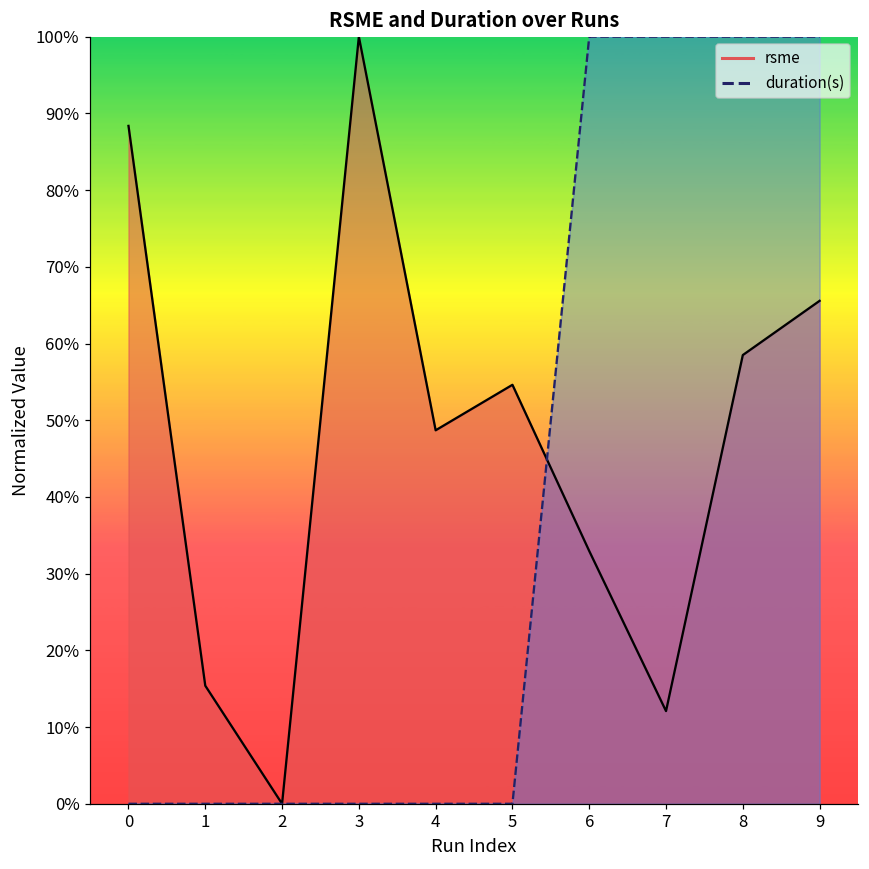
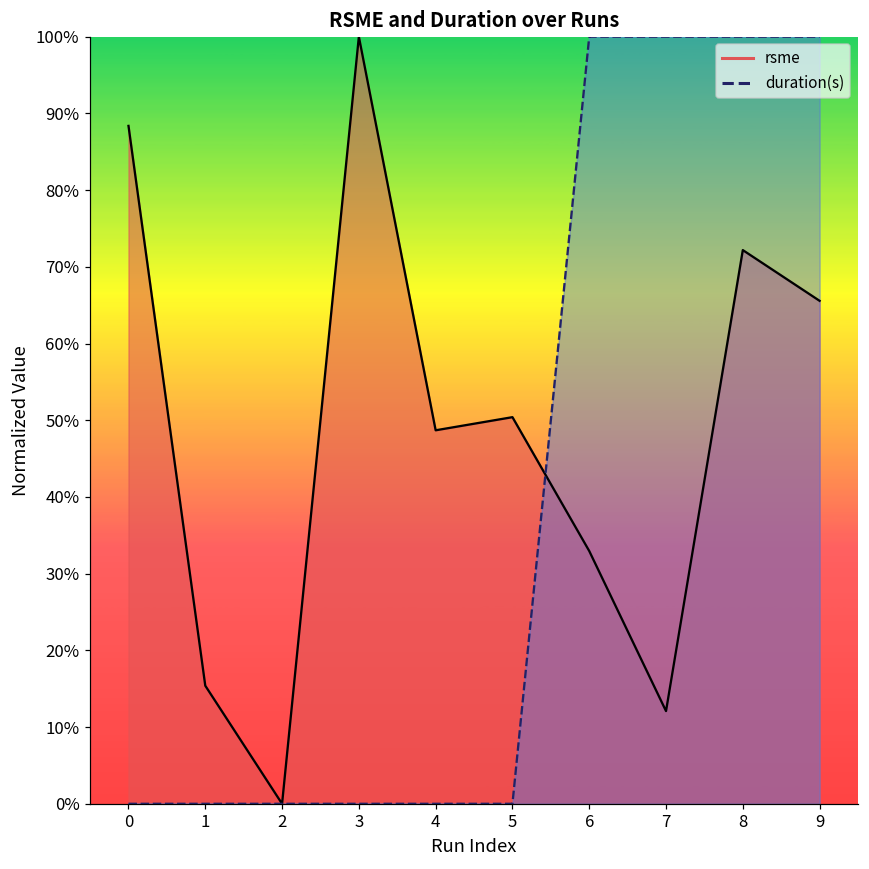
  {
    "rsme": {
      "0": "88%",
      "1": "15%",
      "3": "100%",
      "4": "49%",
-     "5": "55%",
+     "5": "50%",
      "6": "33%",
      "7": "12%",
-     "8": "58%",
+     "8": "72%",
      "9": "66%"
    },
    "duration(s)": {
      "0": "0%",
      "1": "0%",
      "3": "0%",
      "4": "0%",
      "5": "0%",
      "6": "100%",
      "7": "100%",
      "8": "100%",
      "9": "100%"
    }
  }
